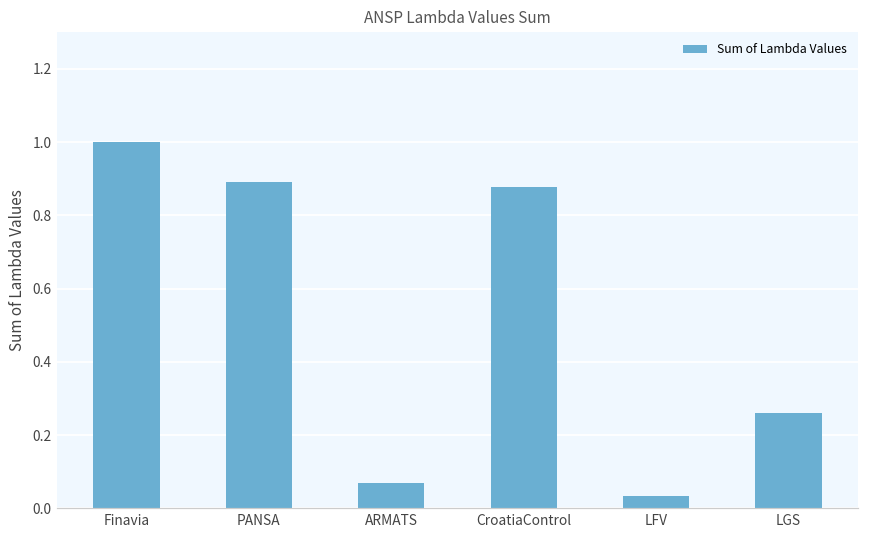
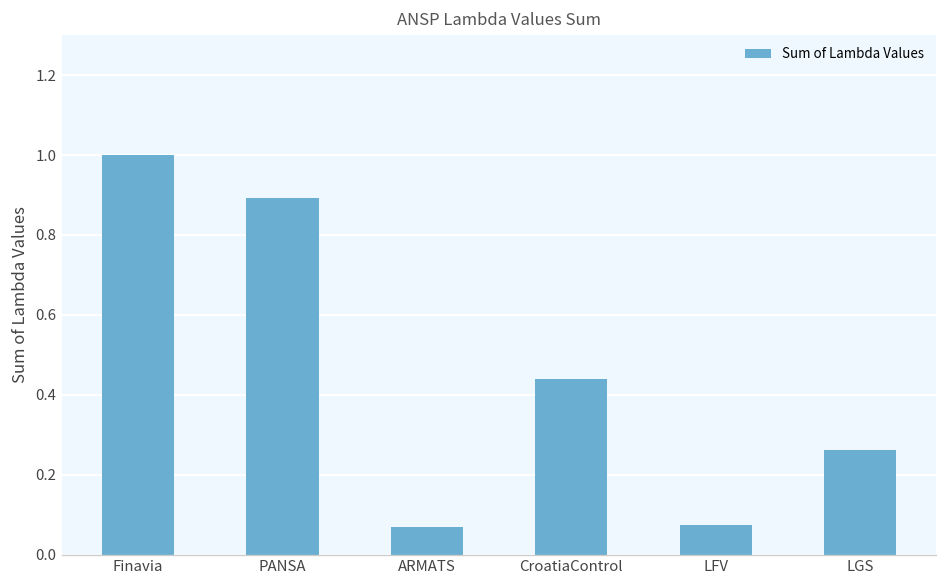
  {
    "Finavia": 1.00,
    "PANSA": 0.89,
    "ARMATS": 0.07,
-   "CroatiaControl": 0.88,
-   "LFV": 0.03,
+   "CroatiaControl": 0.44,
+   "LFV": 0.07,
    "LGS": 0.26
  }
